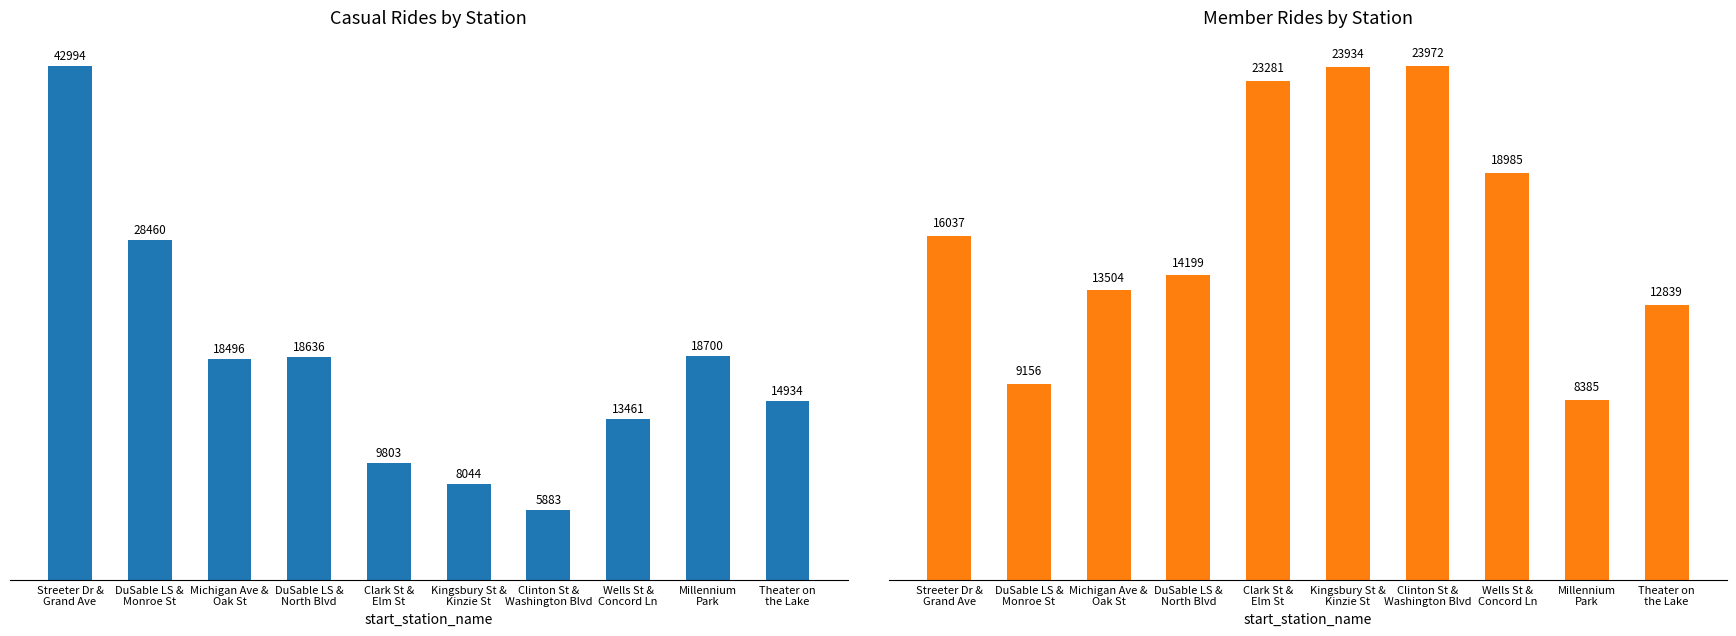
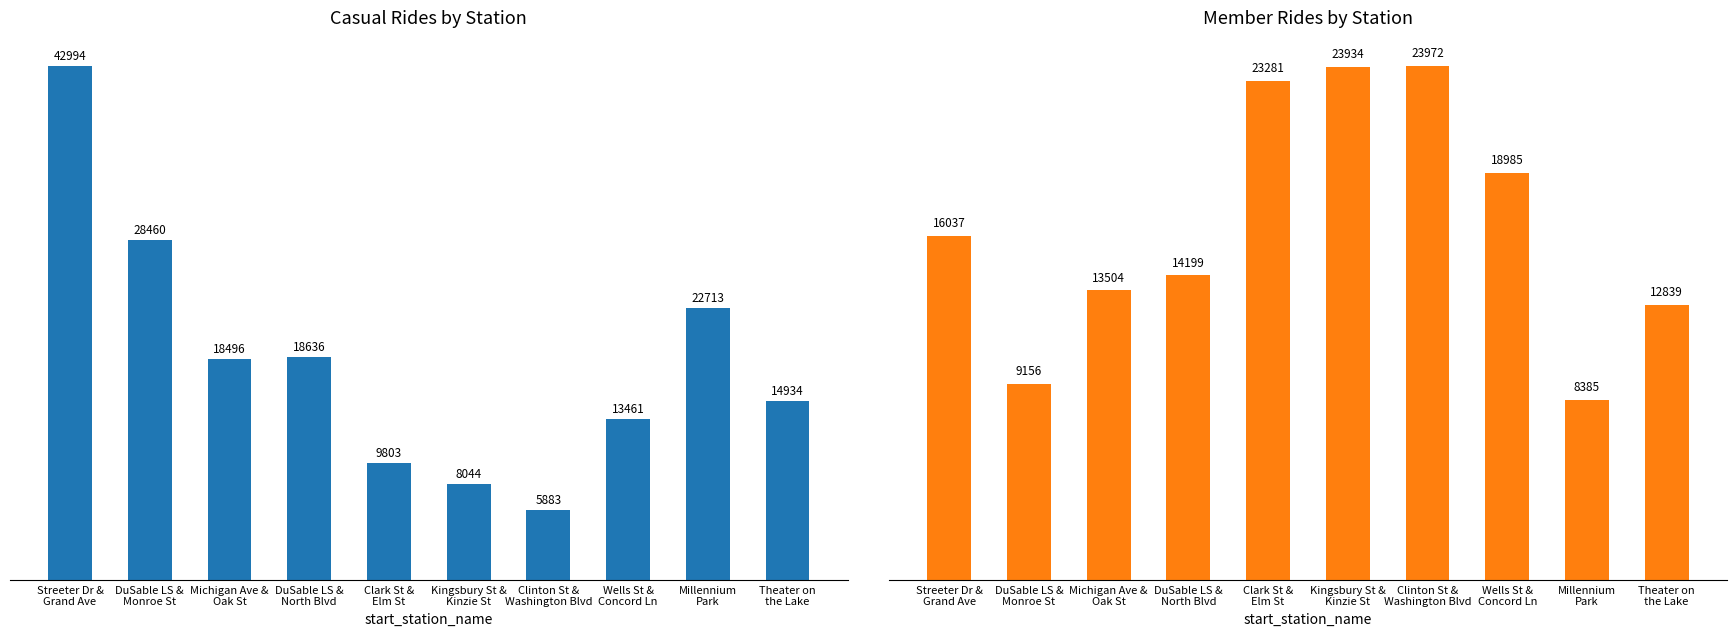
  {
    "Casual Rides by Station": {
      "Streeter Dr & Grand Ave": 42994,
      "DuSable LS & Monroe St": 28460,
      "Michigan Ave & Oak St": 18496,
      "DuSable LS & North Blvd": 18636,
      "Clark St & Elm St": 9803,
      "Kingsbury St & Kinzie St": 8044,
      "Clinton St & Washington Blvd": 5883,
      "Wells St & Concord Ln": 13461,
-     "Millennium Park": 18700,
+     "Millennium Park": 22713,
      "Theater on the Lake": 14934
    },
    "Member Rides by Station": {
      "Streeter Dr & Grand Ave": 16037,
      "DuSable LS & Monroe St": 9156,
      "Michigan Ave & Oak St": 13504,
      "DuSable LS & North Blvd": 14199,
      "Clark St & Elm St": 23281,
      "Kingsbury St & Kinzie St": 23934,
      "Clinton St & Washington Blvd": 23972,
      "Wells St & Concord Ln": 18985,
      "Millennium Park": 8385,
      "Theater on the Lake": 12839
    }
  }
